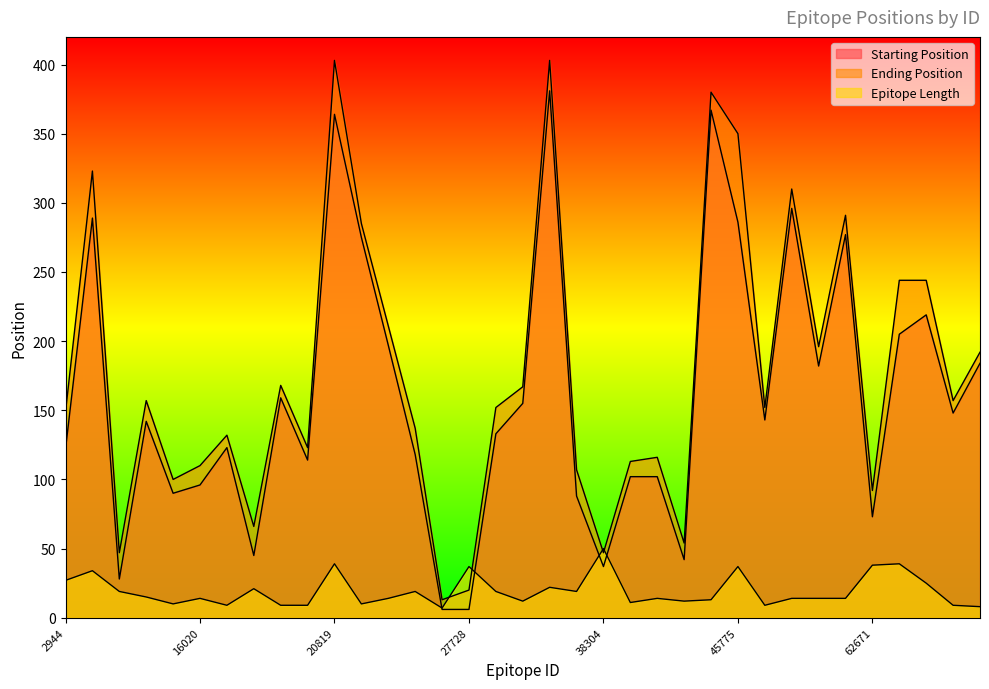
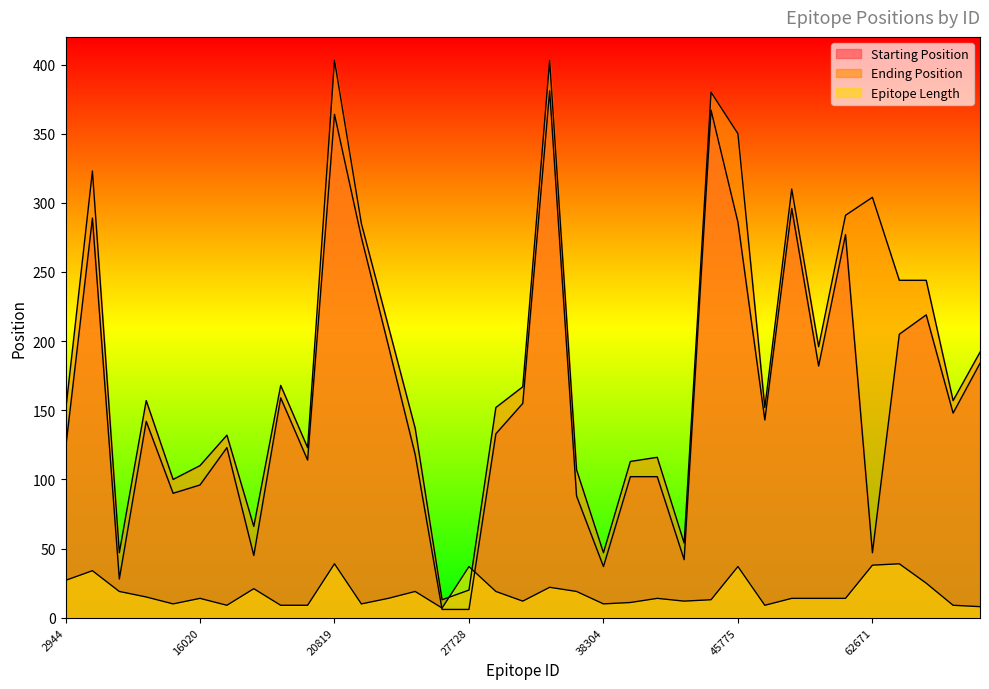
  {
    "Starting Position": {
      "2944": 122,
      "16020": 96,
      "20819": 364,
      "27728": 6,
      "38304": 37,
      "45775": 286,
-     "62671": 73
+     "62671": 47
    },
    "Ending Position": {
      "2944": 149,
      "16020": 110,
      "20819": 403,
      "27728": 20,
      "38304": 47,
      "45775": 350,
-     "62671": 92
+     "62671": 304
    },
    "Epitope Length": {
      "2944": 27,
      "16020": 14,
      "20819": 39,
      "27728": 37,
-     "38304": 50,
+     "38304": 10,
      "45775": 37,
      "62671": 38
    }
  }
